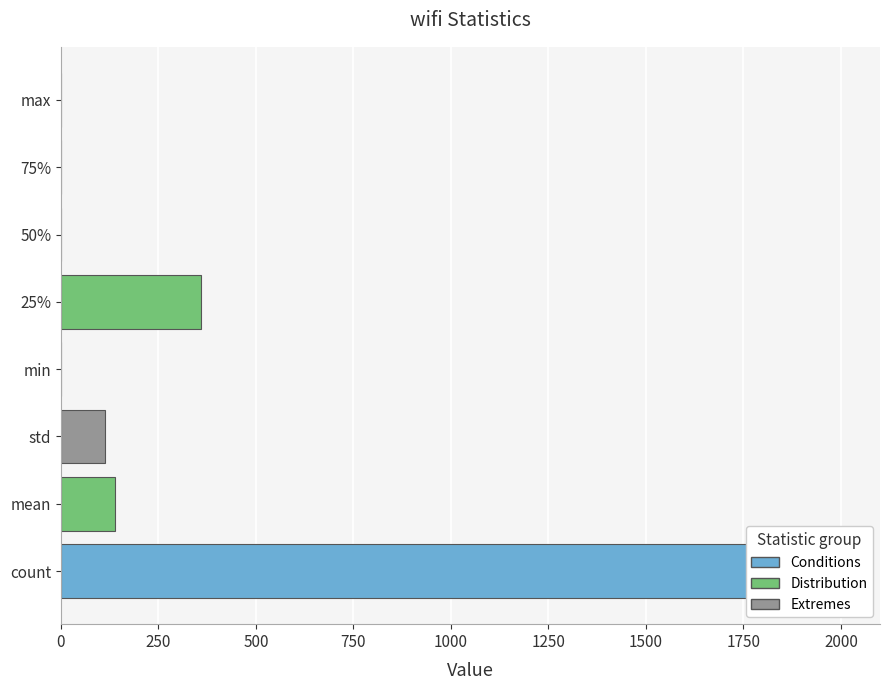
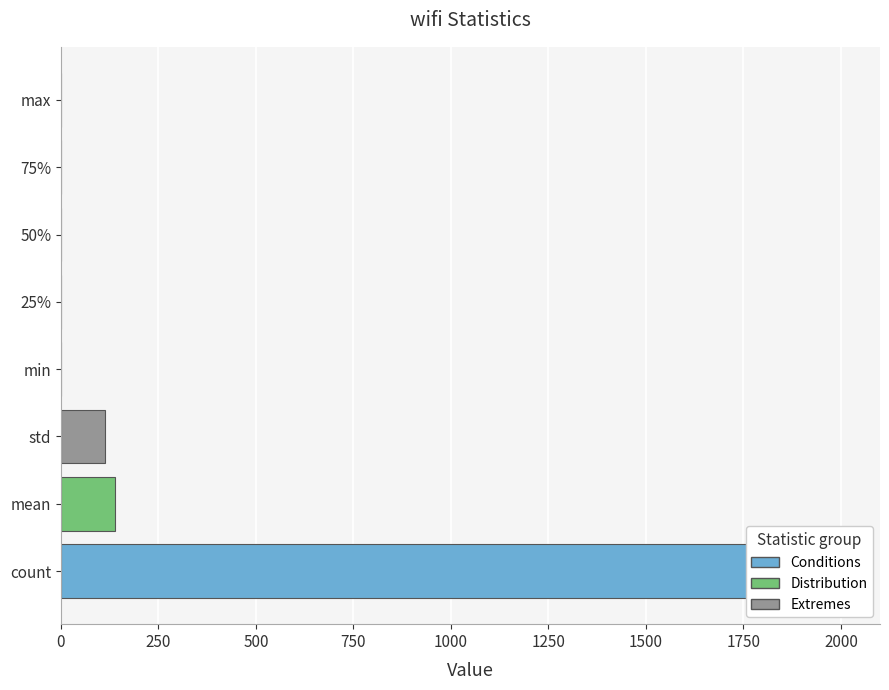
  {
-   "25%": 360,
+   "25%": 0,
    "min": 0,
    "std": 110,
    "mean": 140
  }
